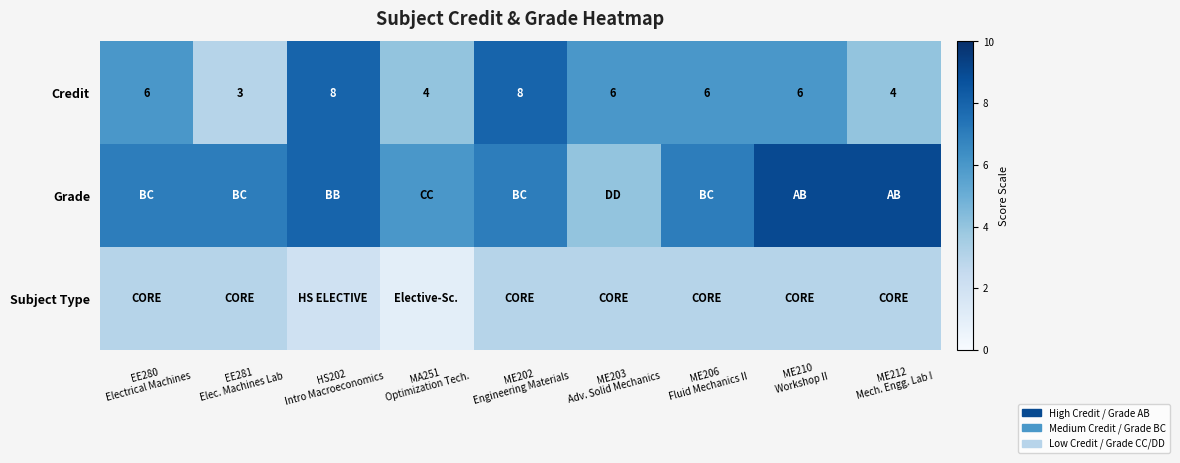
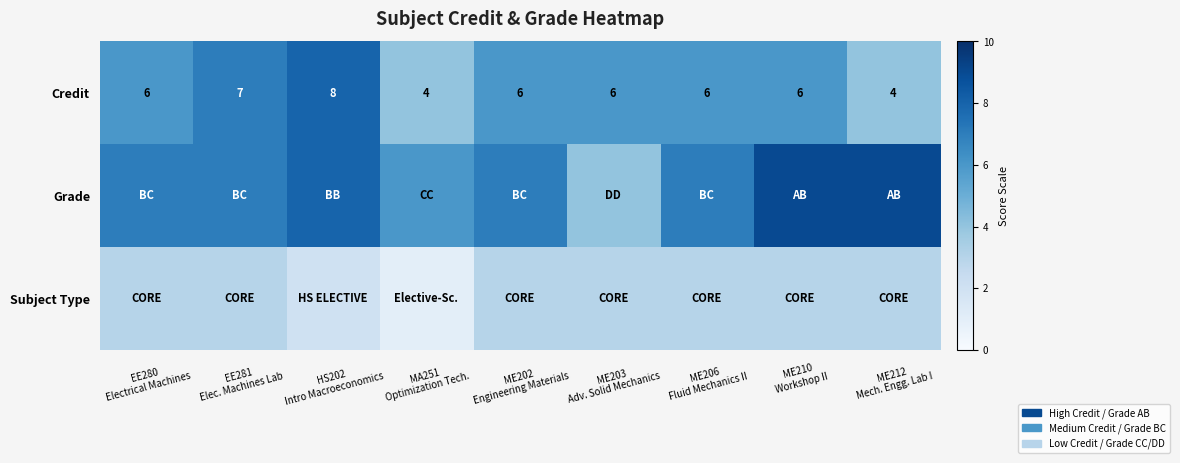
  {
    "Credit": {
      "EE280 Electrical Machines": 6,
-     "EE281 Elec. Machines Lab": 3,
+     "EE281 Elec. Machines Lab": 7,
      "HS202 Intro Macroeconomics": 8,
      "MA251 Optimization Tech.": 4,
-     "ME202 Engineering Materials": 8,
+     "ME202 Engineering Materials": 6,
      "ME203 Adv. Solid Mechanics": 6,
      "ME206 Fluid Mechanics II": 6,
      "ME210 Workshop II": 6,
      "ME212 Mech. Engg. Lab I": 4
    }
  }
